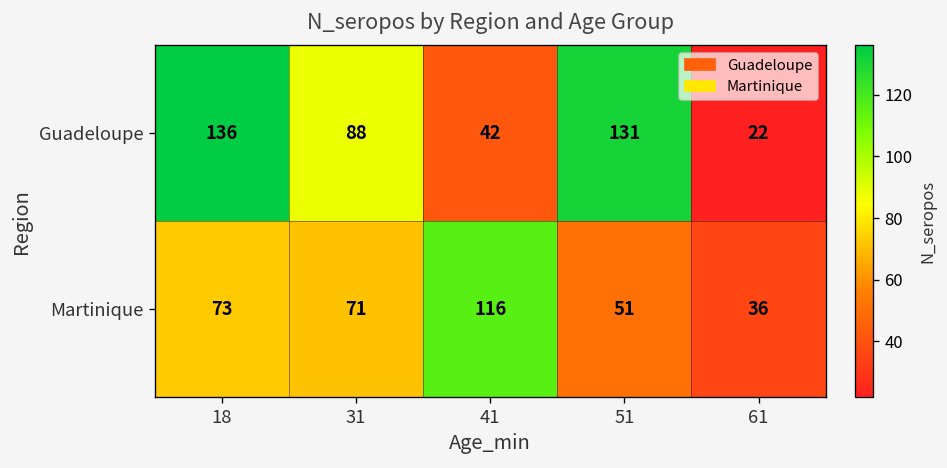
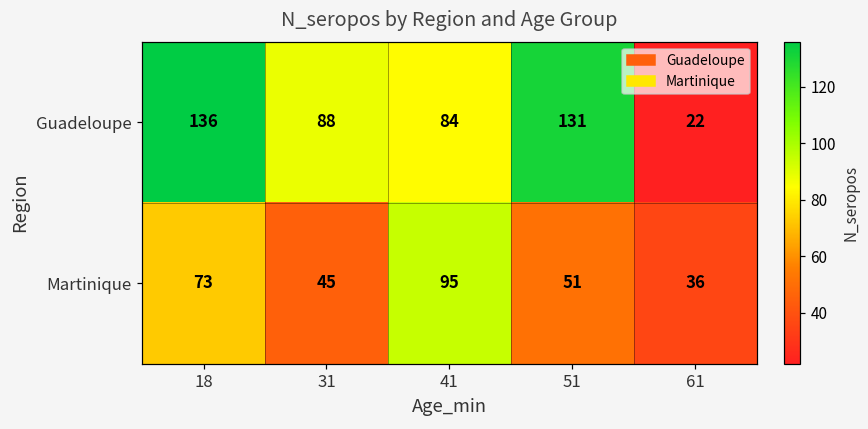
  {
    "Guadeloupe": {
      "18": 136,
      "31": 88,
-     "41": 42,
+     "41": 84,
      "51": 131,
      "61": 22
    },
    "Martinique": {
      "18": 73,
-     "31": 71,
-     "41": 116,
+     "31": 45,
+     "41": 95,
      "51": 51,
      "61": 36
    }
  }
